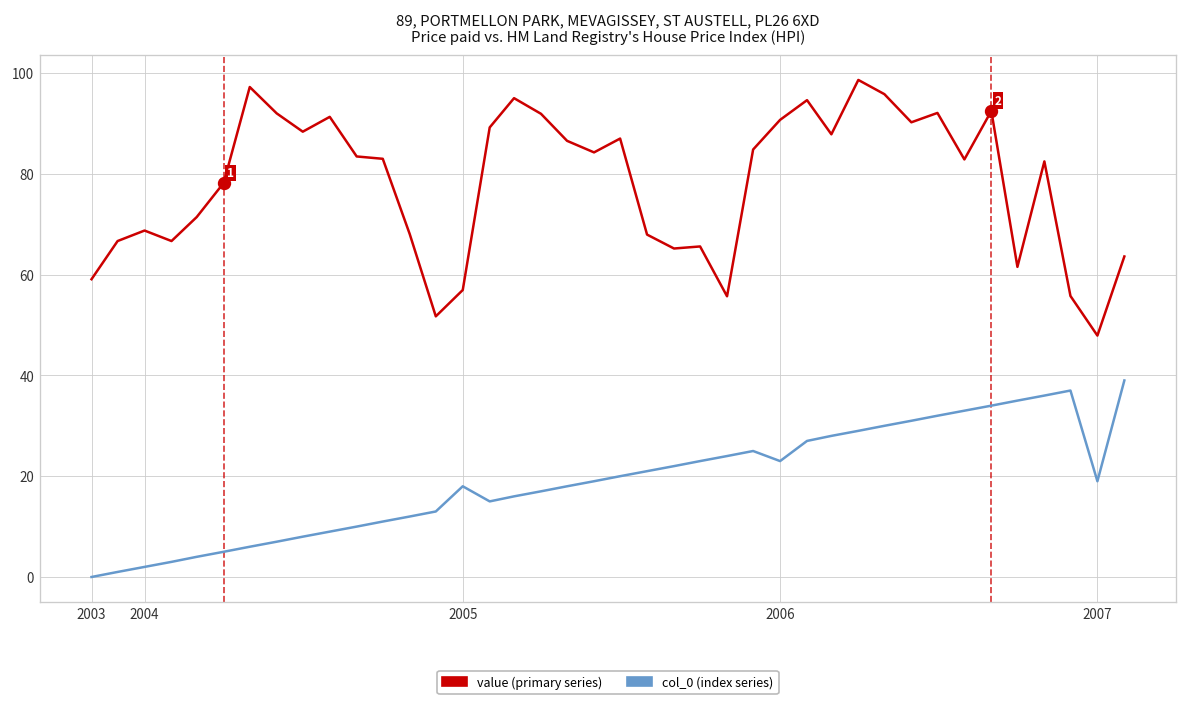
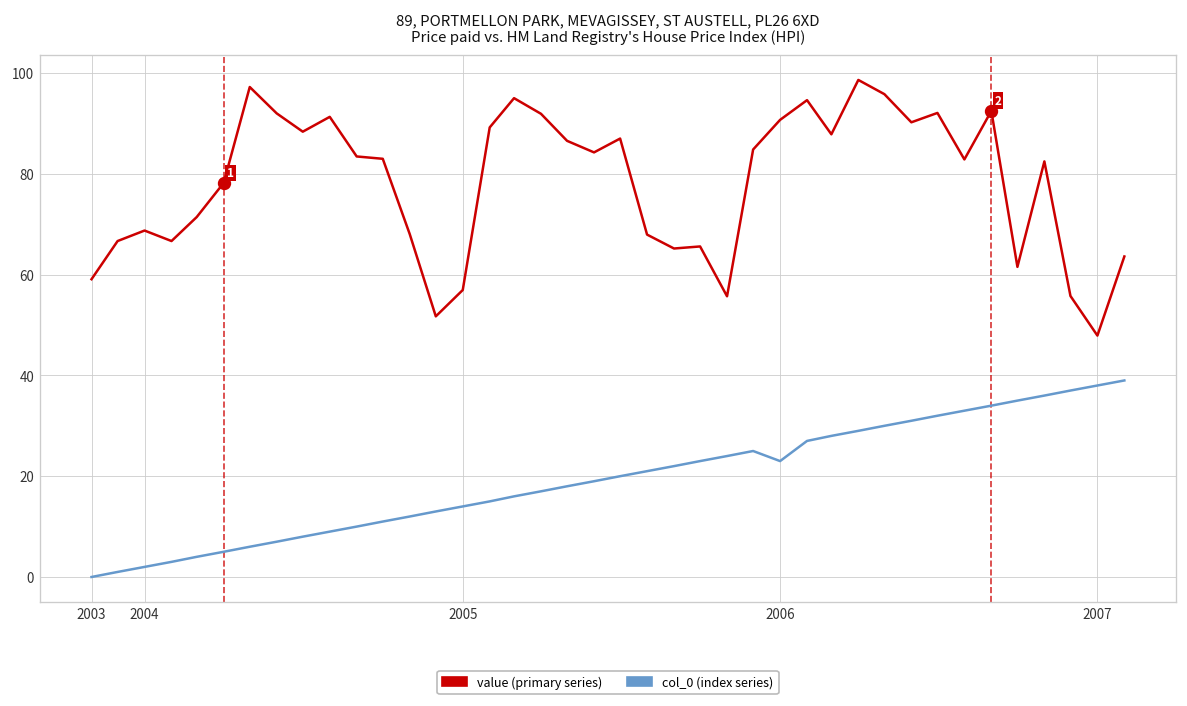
  {
    "col_0 (index series)": {
      "2003": 0,
      "2004": 2,
-     "2005": 18,
+     "2005": 14,
      "2006": 23,
-     "2007": 19
+     "2007": 38
    }
  }
